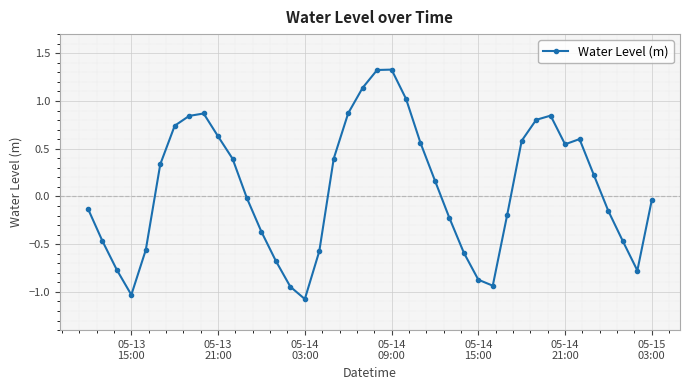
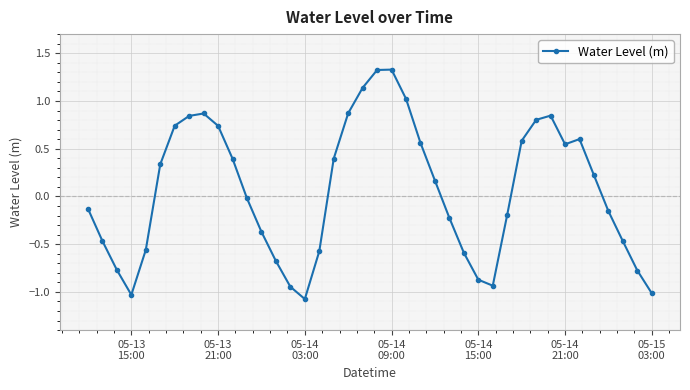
  {
    "05-13 15:00": -1.0,
-   "05-13 21:00": 0.6,
+   "05-13 21:00": 0.7,
    "05-14 03:00": -1.1,
    "05-14 09:00": 1.3,
    "05-14 15:00": -0.9,
    "05-14 21:00": 0.5,
-   "05-15 03:00": 0.0
+   "05-15 03:00": -1.0
  }
